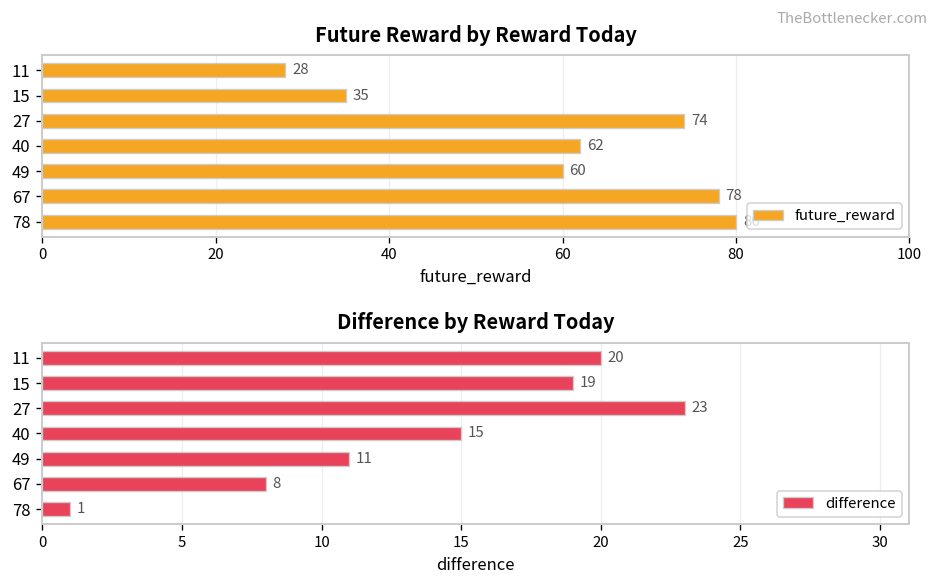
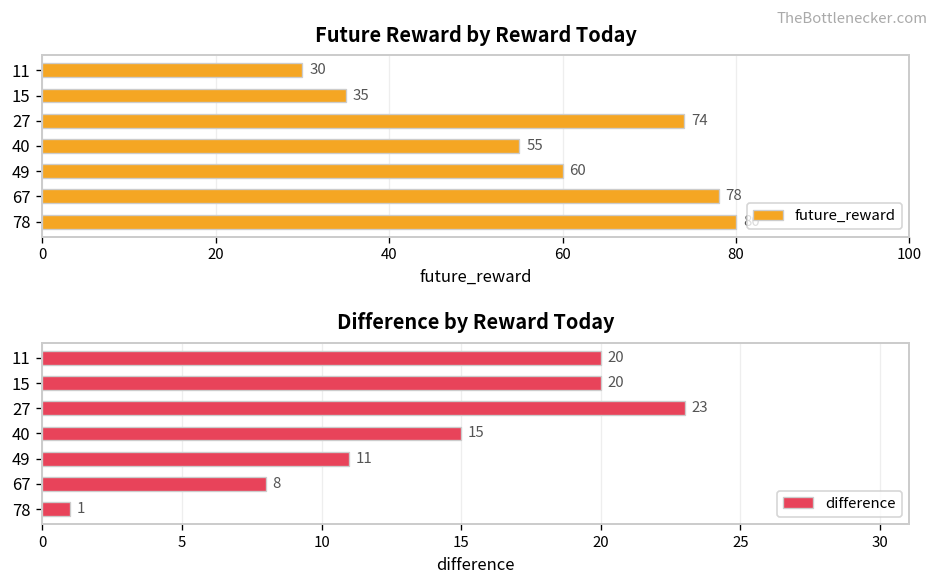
  {
    "Future Reward by Reward Today": {
-     "11": 28,
+     "11": 30,
      "15": 35,
      "27": 74,
-     "40": 62,
+     "40": 55,
      "49": 60,
      "67": 78
    },
    "Difference by Reward Today": {
      "11": 20,
-     "15": 19,
+     "15": 20,
      "27": 23,
      "40": 15,
      "49": 11,
      "67": 8,
      "78": 1
    }
  }
